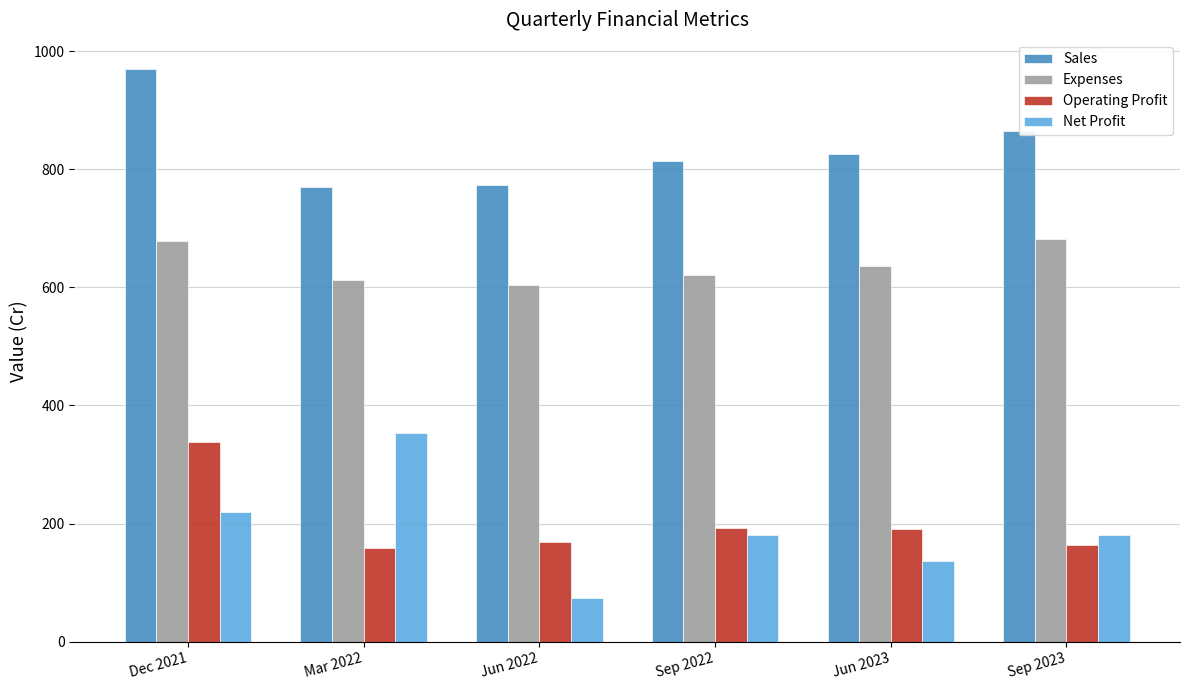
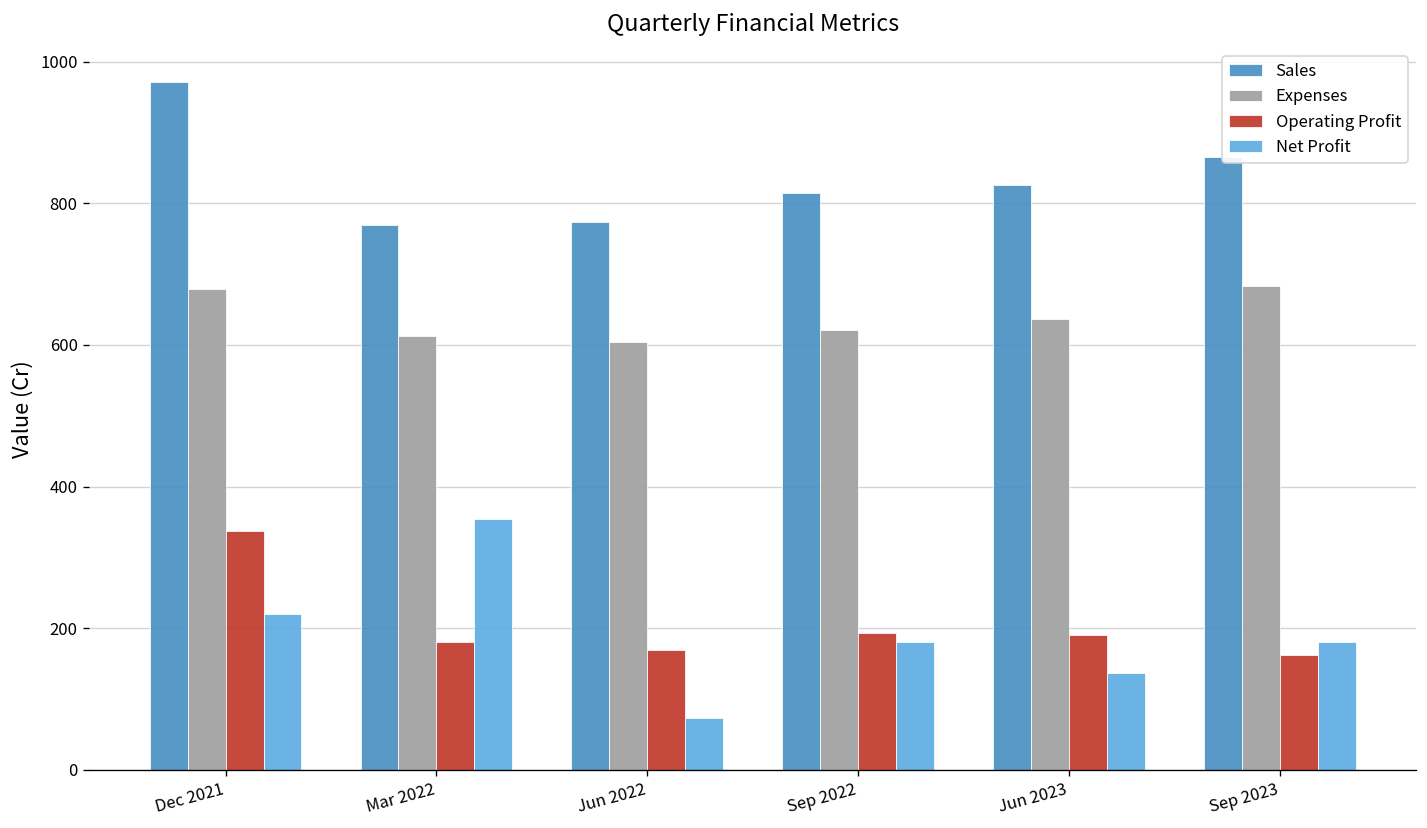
  {
    "Expenses": {
      "Dec 2021": 680,
      "Mar 2022": 610,
      "Jun 2022": 600,
      "Sep 2022": 620,
      "Jun 2023": 640,
      "Sep 2023": 680
    },
    "Operating Profit": {
      "Dec 2021": 340,
-     "Mar 2022": 160,
+     "Mar 2022": 180,
      "Jun 2022": 170,
      "Sep 2022": 190,
      "Jun 2023": 190,
      "Sep 2023": 160
    }
  }
